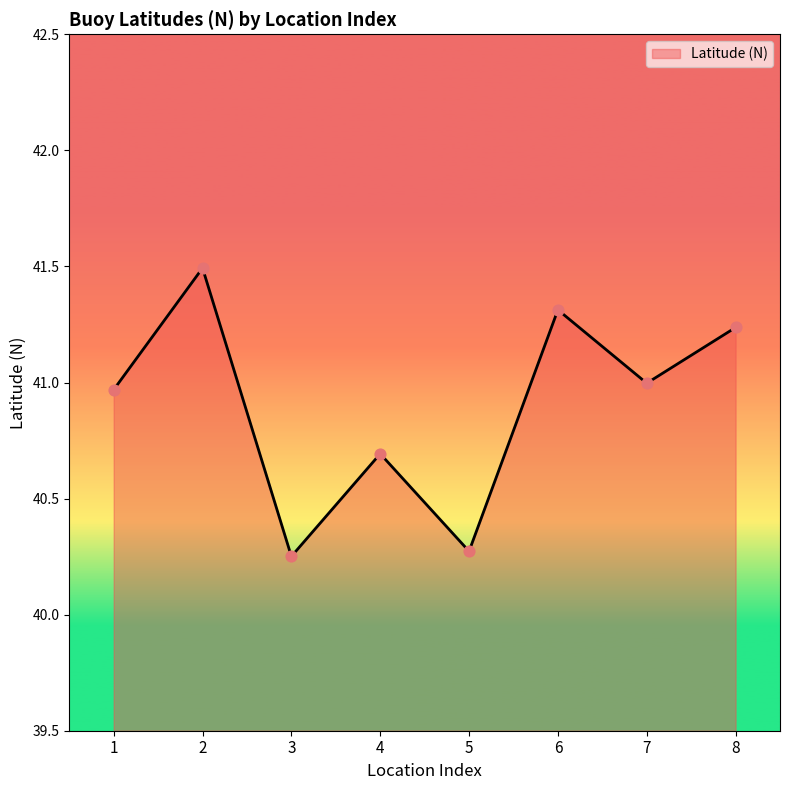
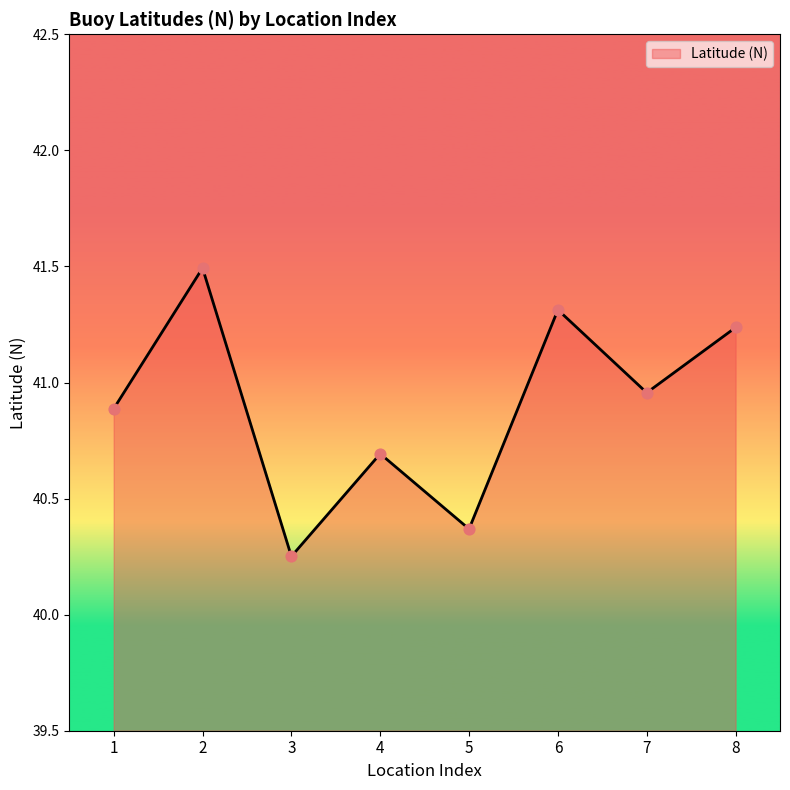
  {
-   "1": 40.97,
+   "1": 40.89,
    "2": 41.49,
    "3": 40.25,
    "4": 40.69,
-   "5": 40.27,
+   "5": 40.37,
    "6": 41.31,
-   "7": 41.00,
+   "7": 40.96,
    "8": 41.24
  }
